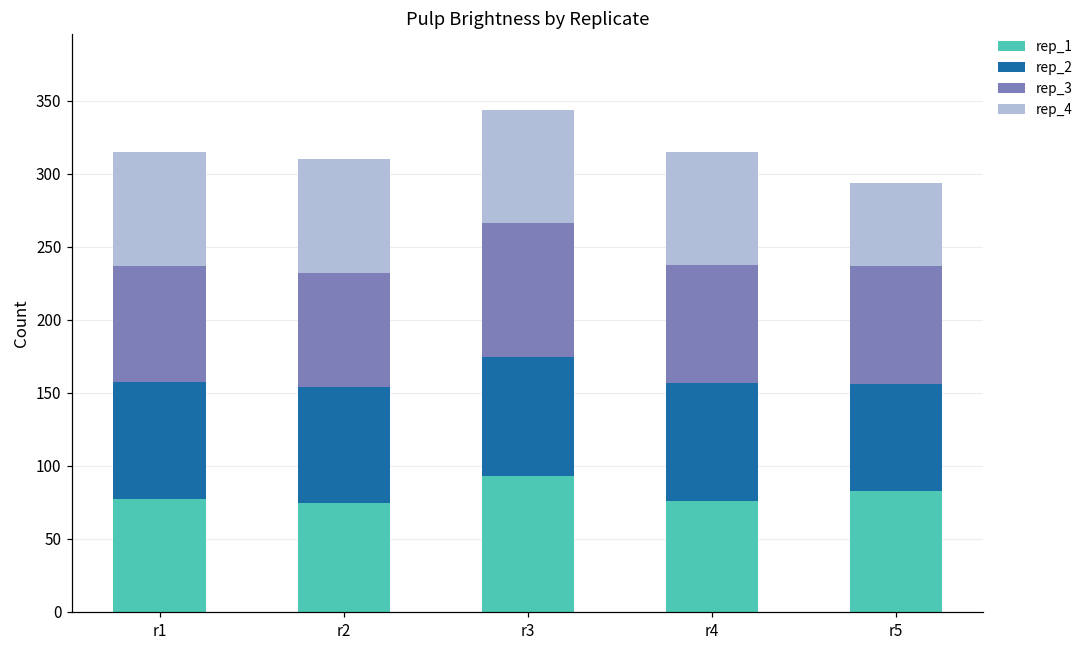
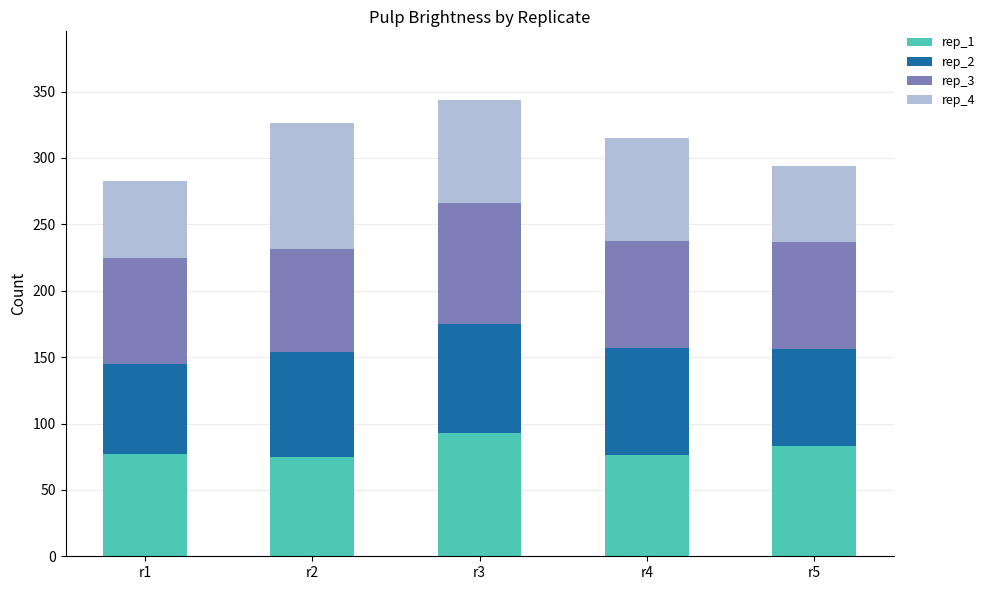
  {
    "rep_1": {
      "r1": 77,
      "r2": 74,
      "r3": 93,
      "r4": 76,
      "r5": 83
    },
    "rep_2": {
-     "r1": 81,
+     "r1": 68,
      "r2": 79,
      "r3": 82,
      "r4": 80,
      "r5": 73
    },
    "rep_3": {
      "r1": 79,
      "r2": 78,
      "r3": 92,
      "r4": 81,
      "r5": 81
    },
    "rep_4": {
-     "r1": 78,
-     "r2": 78,
+     "r1": 58,
+     "r2": 95,
      "r3": 78,
      "r4": 77,
      "r5": 57
    }
  }
